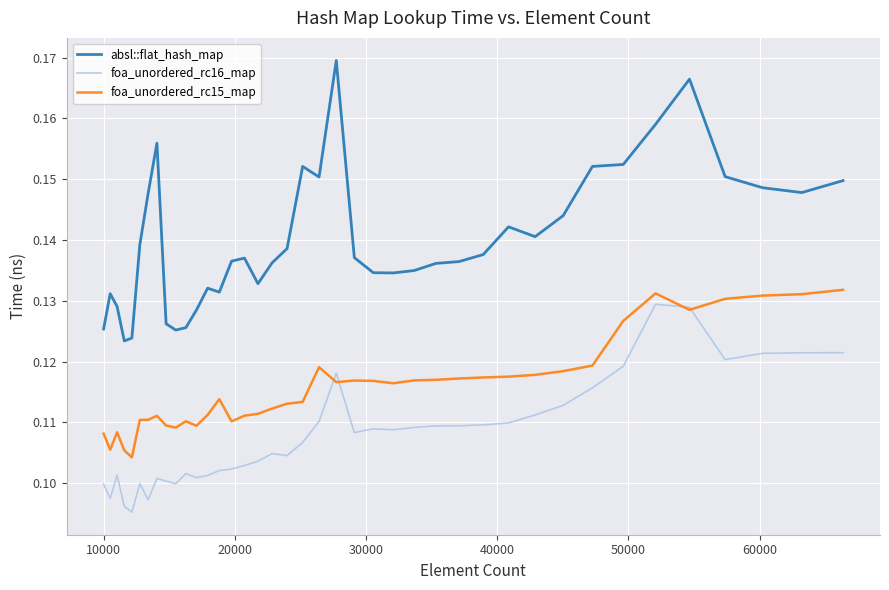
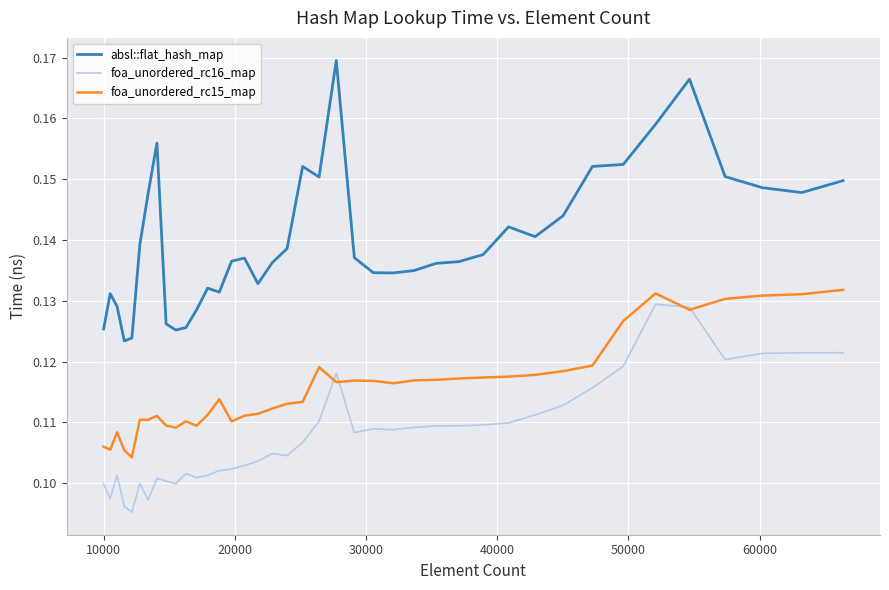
  {
    "absl::flat_hash_map": {
      "10000": 0.125
    },
    "foa_unordered_rc16_map": {
      "10000": 0.100
    },
    "foa_unordered_rc15_map": {
-     "10000": 0.108
+     "10000": 0.106
    }
  }
